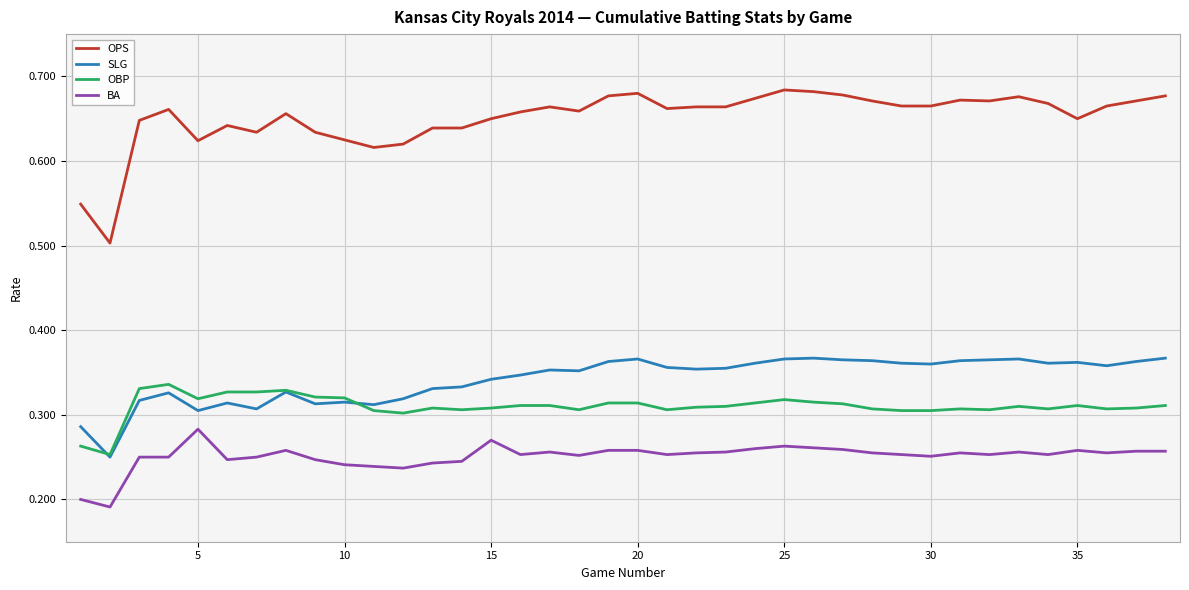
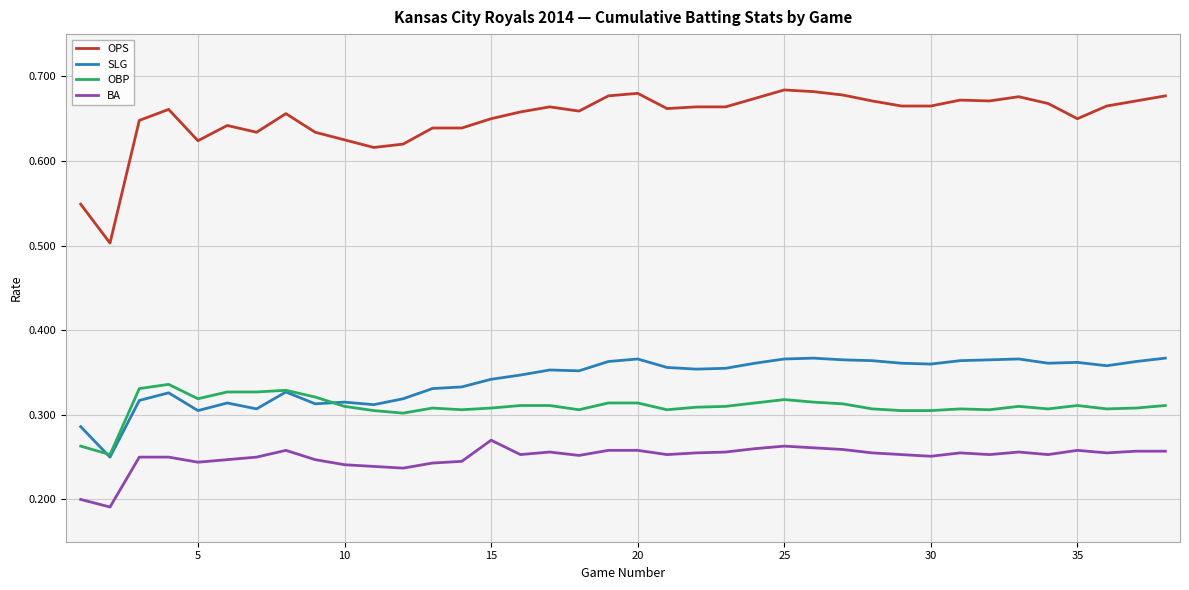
  {
    "OPS": {
      "5": 0.62,
      "10": 0.63,
      "15": 0.65,
      "20": 0.68,
      "25": 0.68,
      "30": 0.67,
      "35": 0.65
    },
    "SLG": {
      "5": 0.31,
      "10": 0.32,
      "15": 0.34,
      "20": 0.37,
      "25": 0.37,
      "30": 0.36,
      "35": 0.36
    },
    "OBP": {
      "5": 0.32,
-     "10": 0.32,
+     "10": 0.31,
      "15": 0.31,
      "20": 0.31,
      "25": 0.32,
      "30": 0.31,
      "35": 0.31
    },
    "BA": {
-     "5": 0.28,
+     "5": 0.24,
      "10": 0.24,
      "15": 0.27,
      "20": 0.26,
      "25": 0.26,
      "30": 0.25,
      "35": 0.26
    }
  }
